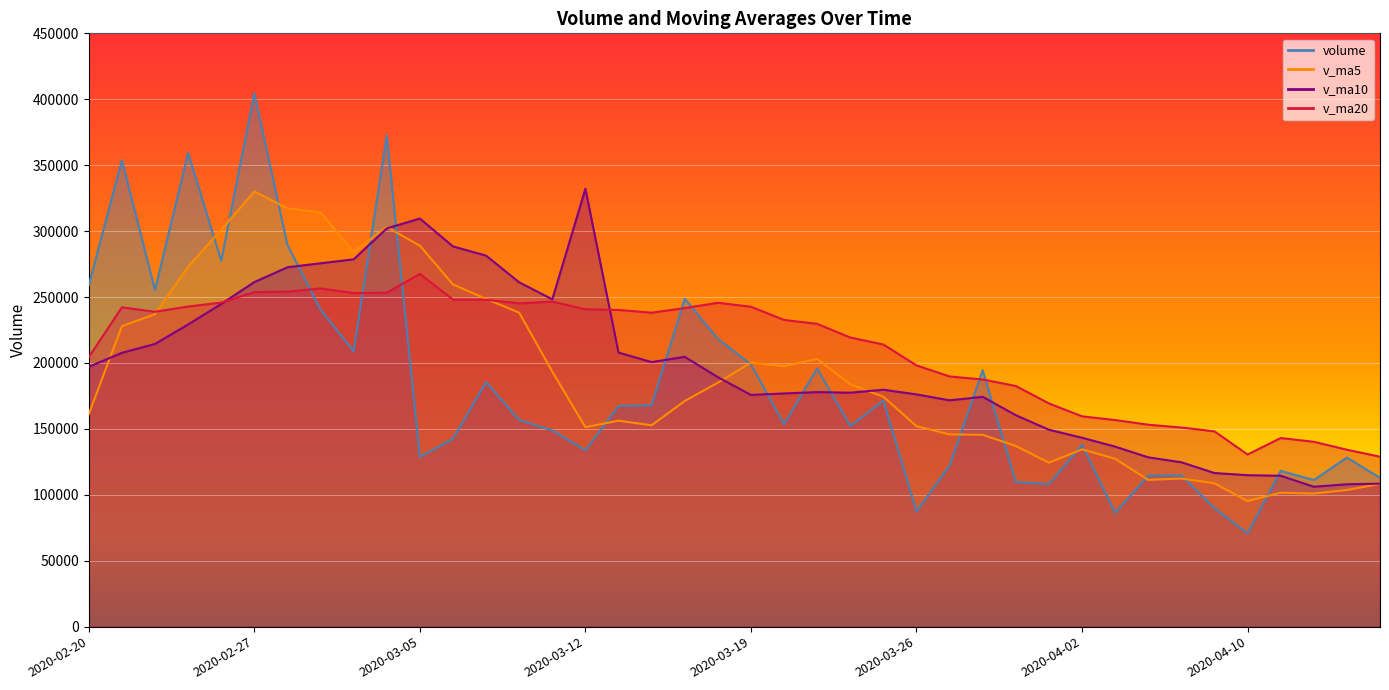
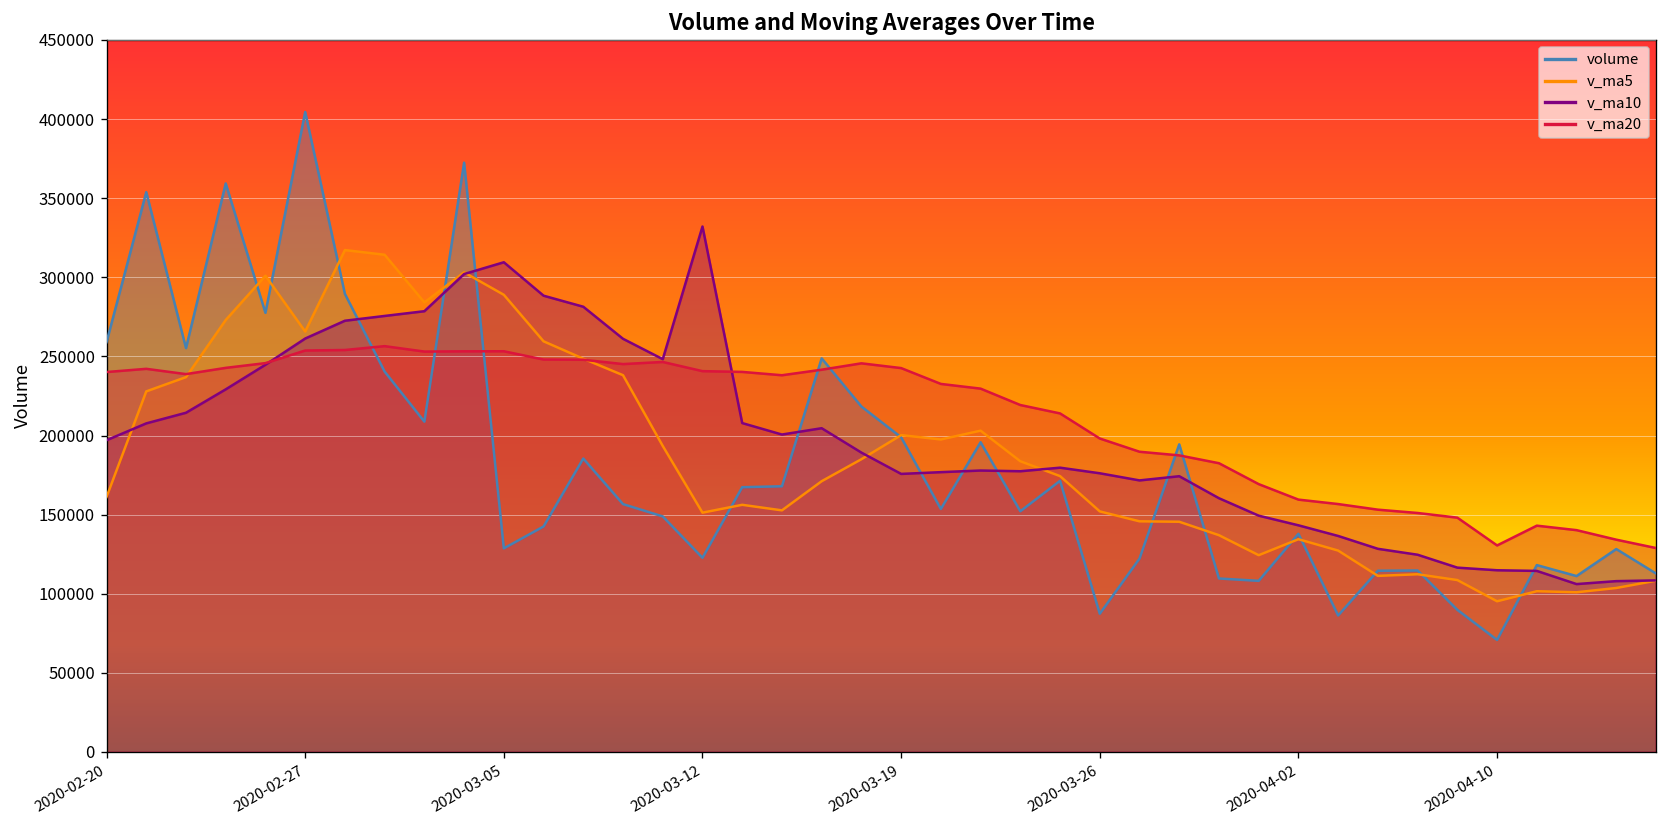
  {
    "volume": {
      "2020-02-20": 259000,
      "2020-02-27": 405000,
      "2020-03-05": 129000,
-     "2020-03-12": 134000,
+     "2020-03-12": 123000,
      "2020-03-26": 87000,
      "2020-04-02": 138000,
      "2020-04-10": 71000
    },
    "v_ma5": {
      "2020-02-20": 161000,
-     "2020-02-27": 330000,
+     "2020-02-27": 266000,
      "2020-03-05": 289000,
      "2020-03-12": 151000,
      "2020-03-26": 152000,
      "2020-04-02": 134000,
      "2020-04-10": 95000
    },
    "v_ma10": {
      "2020-02-20": 197000,
      "2020-02-27": 261000,
      "2020-03-05": 310000,
      "2020-03-12": 332000,
      "2020-03-19": 176000,
      "2020-03-26": 176000,
      "2020-04-02": 143000,
      "2020-04-10": 115000
    },
    "v_ma20": {
-     "2020-02-20": 204000,
+     "2020-02-20": 240000,
      "2020-02-27": 254000,
-     "2020-03-05": 268000,
+     "2020-03-05": 253000,
      "2020-03-12": 241000,
      "2020-03-19": 243000,
      "2020-03-26": 198000,
      "2020-04-02": 160000,
      "2020-04-10": 131000
    }
  }
